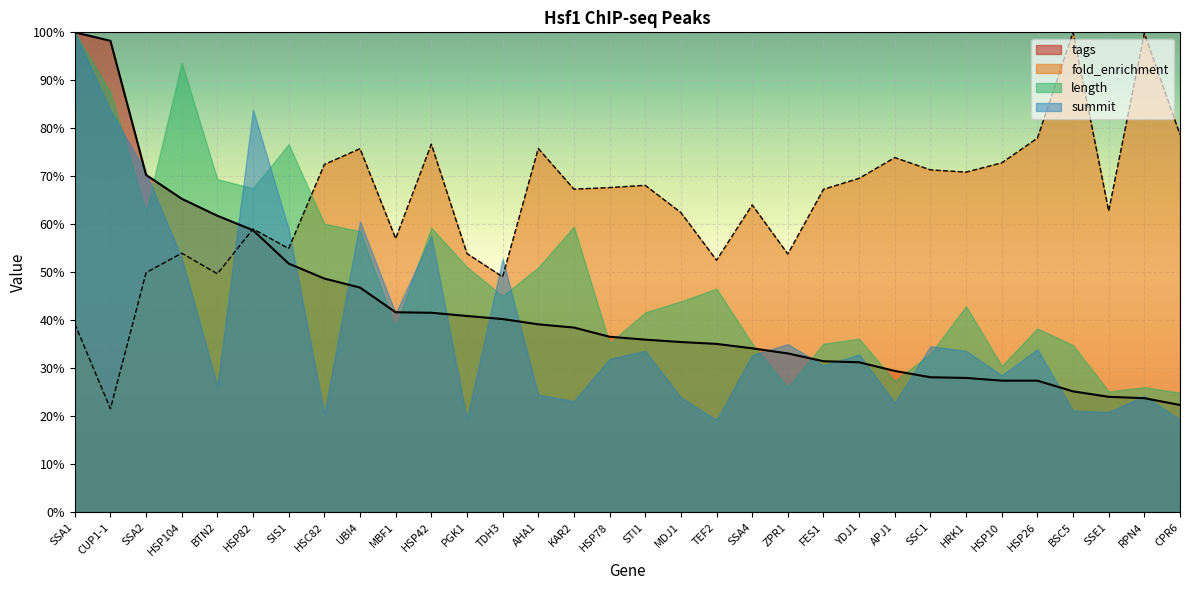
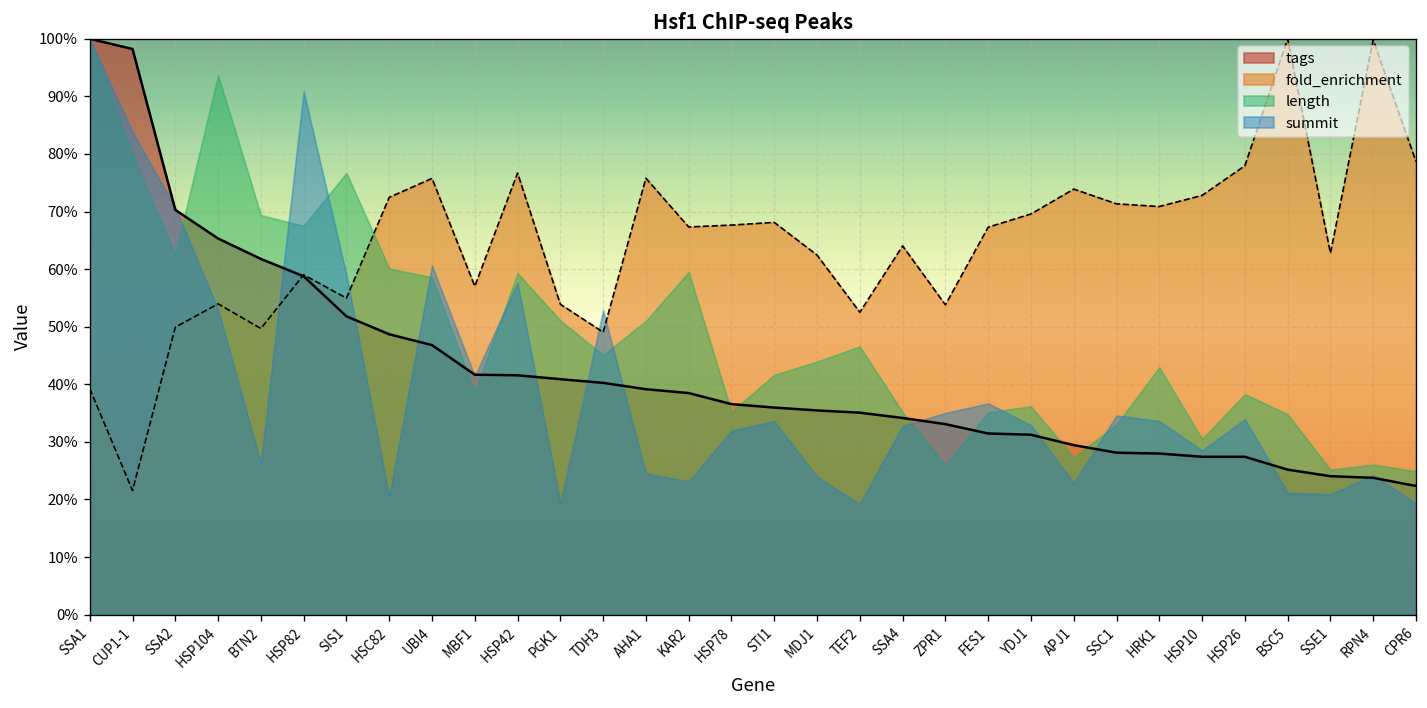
  {
    "tags": {
      "CUP1-1": "98%",
      "HSP104": "65%",
      "BTN2": "62%",
      "SIS1": "52%",
      "HSC82": "49%",
      "UBI4": "47%",
      "HSP42": "42%",
      "PGK1": "41%",
      "TDH3": "40%",
      "AHA1": "39%",
      "KAR2": "38%",
      "HSP78": "37%",
      "STI1": "36%",
      "MDJ1": "35%",
      "TEF2": "35%",
      "SSA4": "34%",
      "ZPR1": "33%",
      "FES1": "31%",
      "YDJ1": "31%",
      "APJ1": "29%",
      "SSC1": "28%",
      "HRK1": "28%",
      "HSP10": "27%",
      "HSP26": "27%",
      "BSC5": "25%",
      "SSE1": "24%",
      "CPR6": "22%"
    },
    "fold_enrichment": {
      "SSA1": "39%",
      "CUP1-1": "22%",
      "SSA2": "50%",
      "HSP104": "54%",
      "BTN2": "50%",
      "SIS1": "55%",
      "HSC82": "72%",
      "UBI4": "76%",
      "MBF1": "57%",
      "HSP42": "77%",
      "PGK1": "54%",
      "TDH3": "49%",
      "AHA1": "76%",
      "KAR2": "67%",
      "HSP78": "68%",
      "STI1": "68%",
      "MDJ1": "62%",
      "TEF2": "53%",
      "SSA4": "64%",
      "ZPR1": "54%",
      "FES1": "67%",
      "YDJ1": "70%",
      "APJ1": "74%",
      "SSC1": "71%",
      "HRK1": "71%",
      "HSP10": "73%",
      "HSP26": "78%",
      "BSC5": "100%",
      "SSE1": "63%",
      "RPN4": "100%",
      "CPR6": "79%"
    },
    "length": {
-     "CUP1-1": "87%",
+     "CUP1-1": "80%",
      "SSA2": "63%",
      "HSP104": "94%",
      "BTN2": "69%",
      "HSP82": "68%",
      "SIS1": "77%",
      "HSC82": "60%",
      "UBI4": "59%",
      "MBF1": "39%",
      "HSP42": "59%",
      "PGK1": "51%",
      "TDH3": "45%",
      "AHA1": "51%",
      "KAR2": "59%",
      "HSP78": "35%",
      "STI1": "42%",
      "MDJ1": "44%",
      "TEF2": "47%",
      "SSA4": "35%",
      "ZPR1": "26%",
      "FES1": "35%",
      "YDJ1": "36%",
      "APJ1": "27%",
      "SSC1": "33%",
      "HRK1": "43%",
      "HSP10": "30%",
      "HSP26": "38%",
      "BSC5": "35%",
      "SSE1": "25%",
      "RPN4": "26%",
      "CPR6": "25%"
    },
    "summit": {
      "CUP1-1": "84%",
      "HSP104": "53%",
      "BTN2": "26%",
-     "HSP82": "84%",
+     "HSP82": "91%",
      "SIS1": "59%",
      "HSC82": "21%",
      "UBI4": "61%",
      "HSP42": "58%",
      "PGK1": "19%",
      "TDH3": "53%",
      "AHA1": "24%",
      "KAR2": "23%",
      "HSP78": "32%",
      "STI1": "34%",
      "MDJ1": "24%",
      "TEF2": "19%",
      "SSA4": "33%",
      "ZPR1": "35%",
-     "FES1": "31%",
+     "FES1": "37%",
      "YDJ1": "33%",
      "APJ1": "23%",
      "SSC1": "35%",
      "HRK1": "34%",
      "HSP10": "29%",
      "HSP26": "34%",
      "BSC5": "21%",
      "SSE1": "21%",
      "CPR6": "19%"
    }
  }
